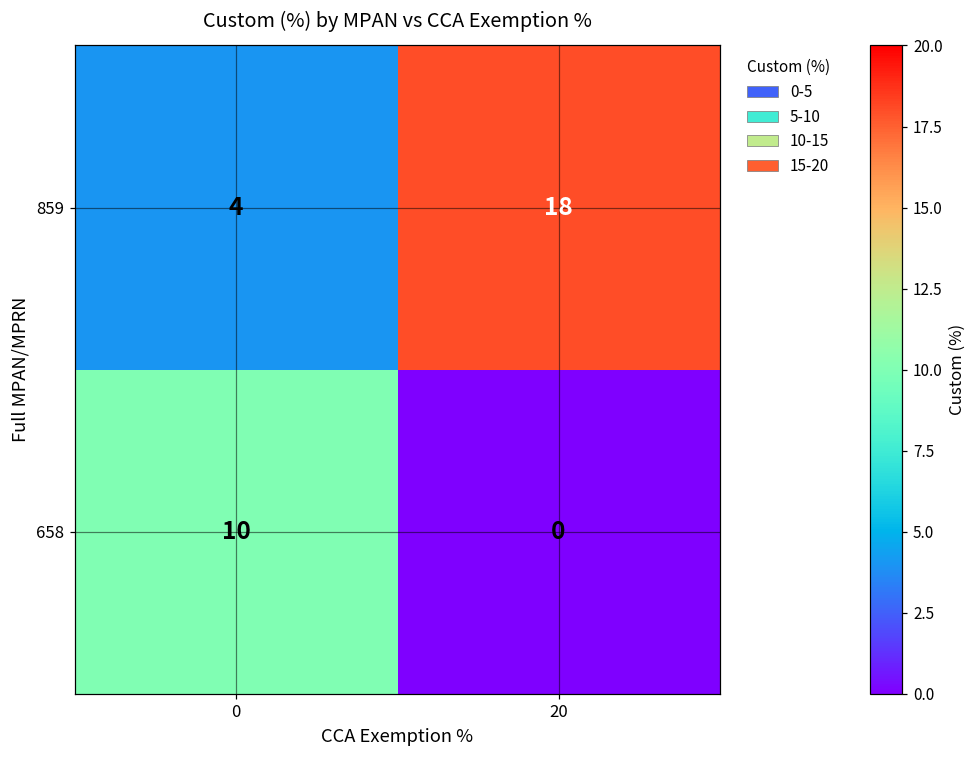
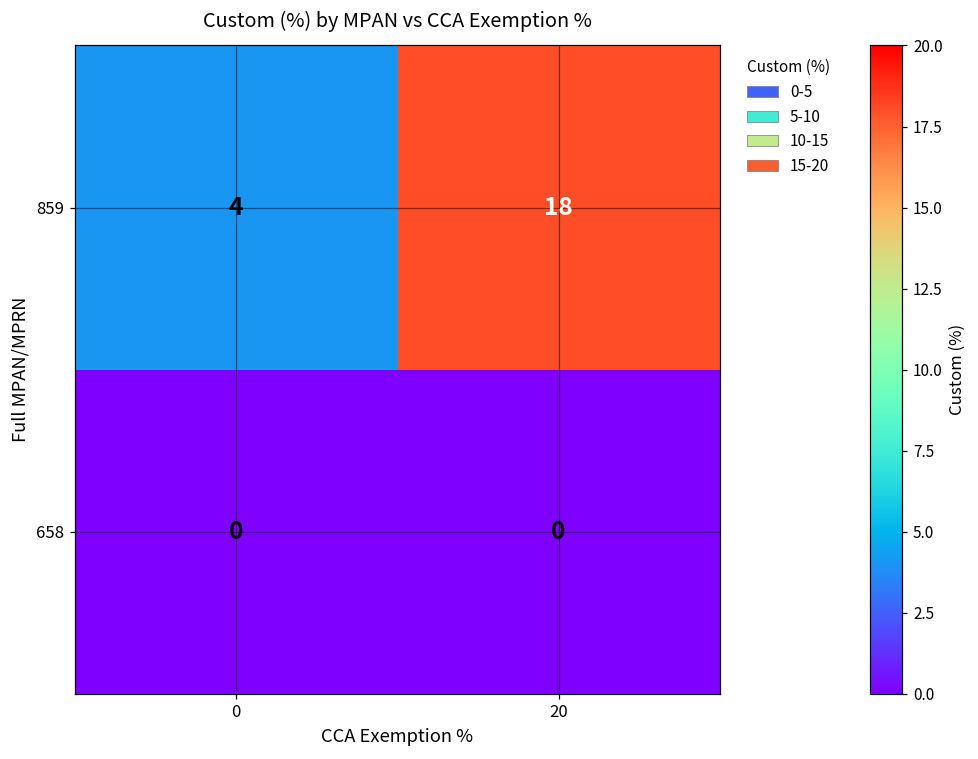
  {
    "859": {
      "0": 4,
      "20": 18
    },
    "658": {
-     "0": 10,
+     "0": 0,
      "20": 0
    }
  }
